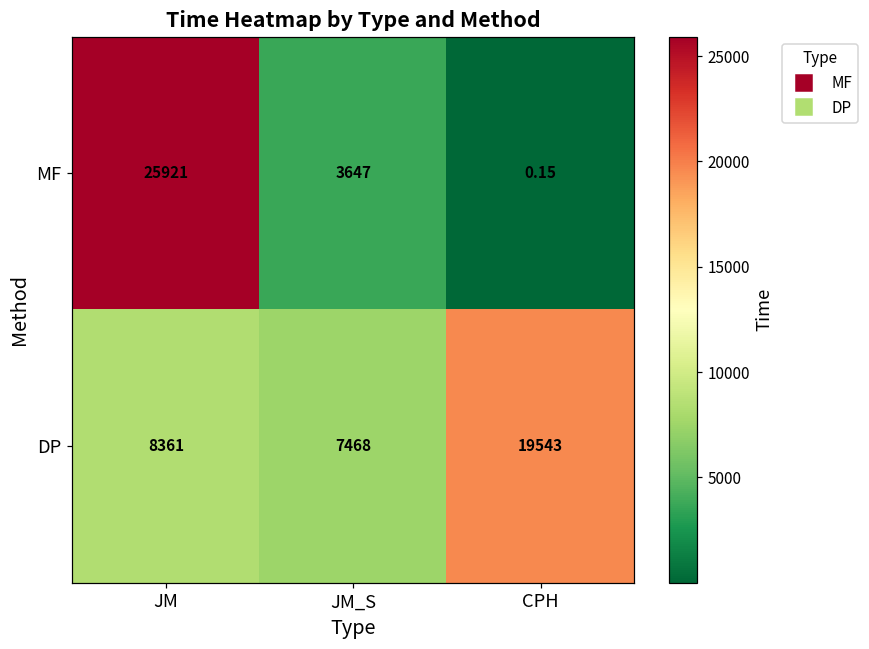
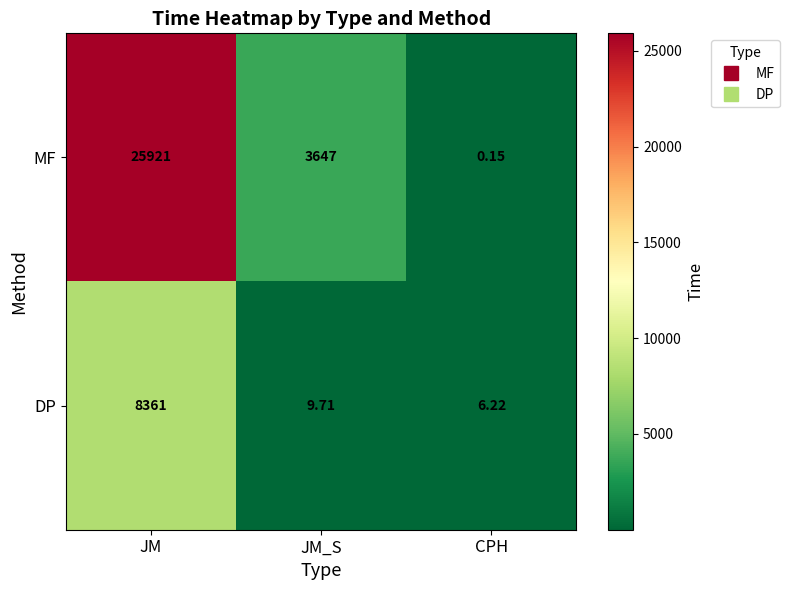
  {
    "MF": {
      "JM": 25921,
      "JM_S": 3647,
      "CPH": 0.15
    },
    "DP": {
      "JM": 8361,
-     "JM_S": 7468,
-     "CPH": 19543
+     "JM_S": 9.71,
+     "CPH": 6.22
    }
  }
